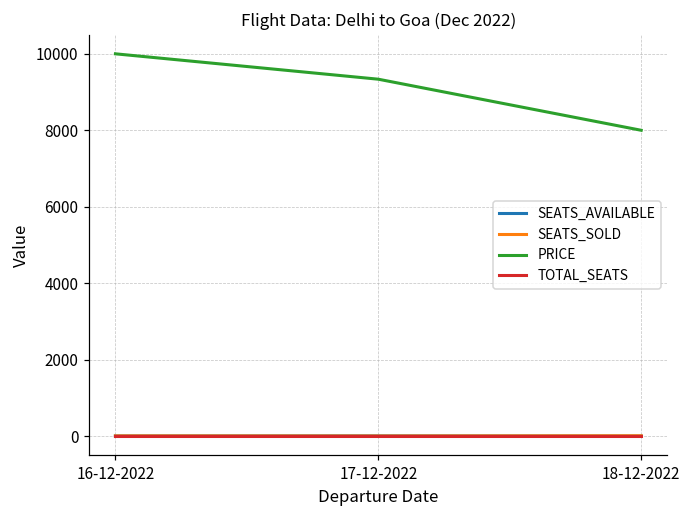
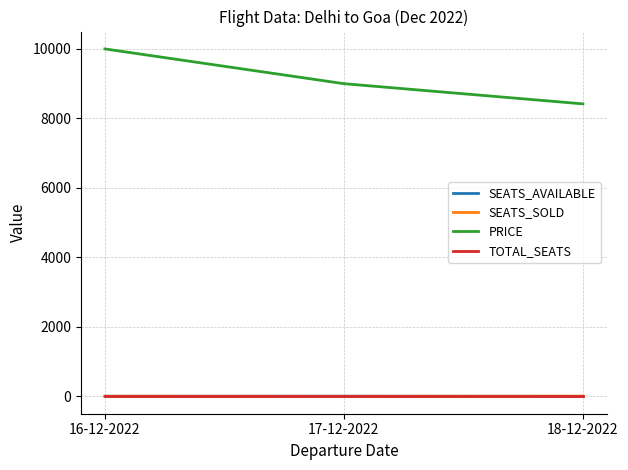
  {
    "TOTAL_SEATS": {
      "16-12-2022": 0,
      "17-12-2022": 0,
      "18-12-2022": 0
    },
    "PRICE": {
      "16-12-2022": 10000,
-     "17-12-2022": 9300,
-     "18-12-2022": 8000
+     "17-12-2022": 9000,
+     "18-12-2022": 8400
    }
  }
